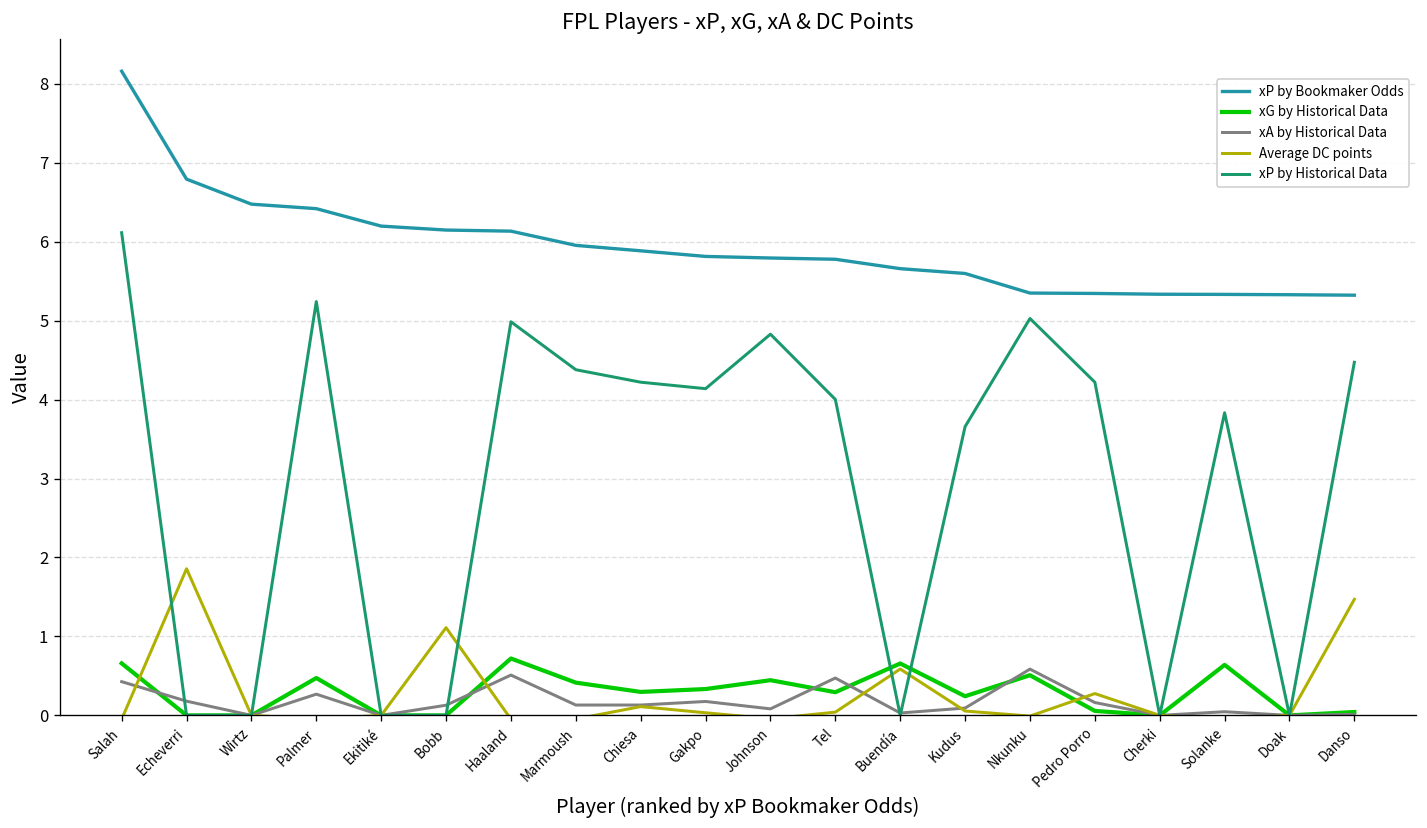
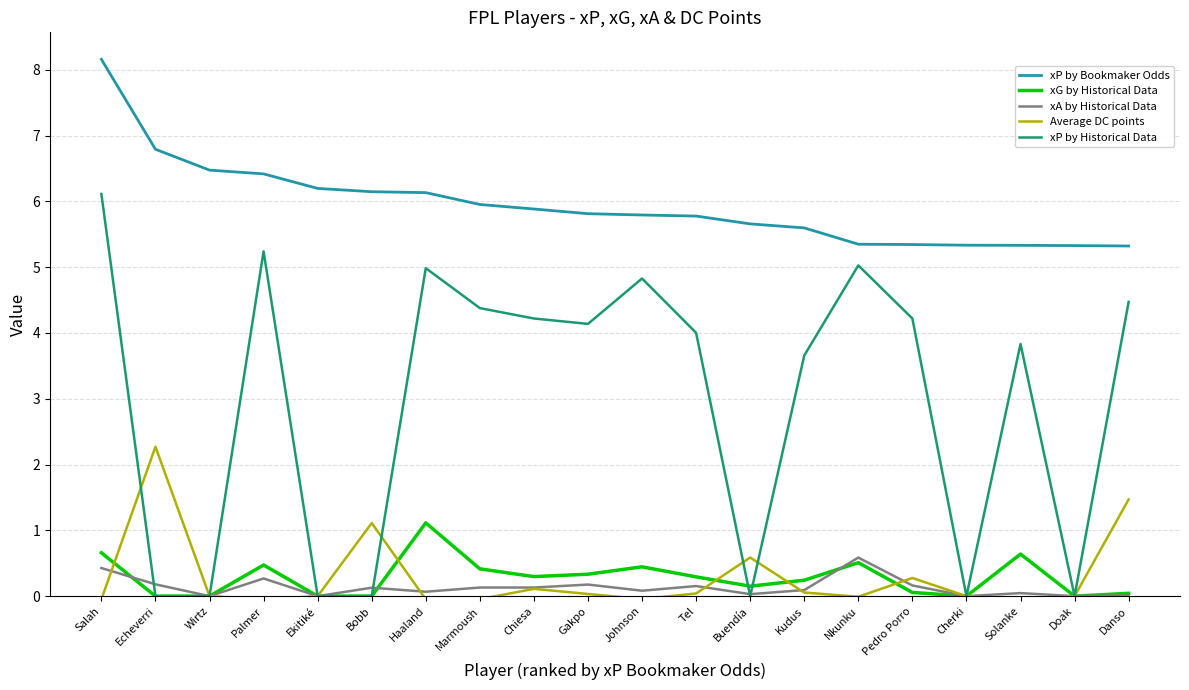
  {
    "xG by Historical Data": {
      "Salah": 0.7,
      "Palmer": 0.5,
-     "Haaland": 0.7,
+     "Haaland": 1.1,
      "Marmoush": 0.4,
      "Chiesa": 0.3,
      "Gakpo": 0.3,
      "Johnson": 0.4,
      "Tel": 0.3,
-     "Buendía": 0.7,
+     "Buendía": 0.2,
      "Kudus": 0.2,
      "Nkunku": 0.5,
      "Pedro Porro": 0.1,
      "Solanke": 0.6
    },
    "xA by Historical Data": {
      "Salah": 0.4,
      "Echeverri": 0.2,
      "Palmer": 0.3,
      "Bobb": 0.1,
-     "Haaland": 0.5,
+     "Haaland": 0.1,
      "Marmoush": 0.1,
      "Gakpo": 0.2,
      "Johnson": 0.1,
-     "Tel": 0.5,
+     "Tel": 0.2,
      "Nkunku": 0.6,
      "Pedro Porro": 0.2,
      "Solanke": 0.0
    },
    "Average DC points": {
-     "Echeverri": 1.9,
+     "Echeverri": 2.3,
      "Bobb": 1.1,
      "Gakpo": 0.0,
      "Tel": 0.0,
      "Buendía": 0.6,
      "Nkunku": 0.0,
      "Pedro Porro": 0.3,
      "Danso": 1.5
    }
  }
